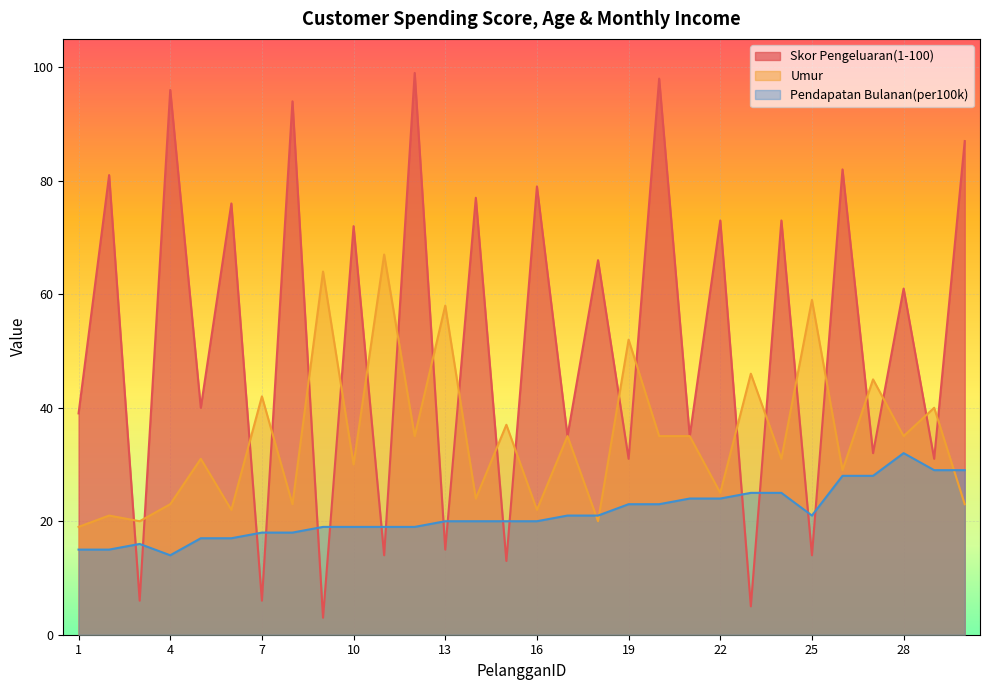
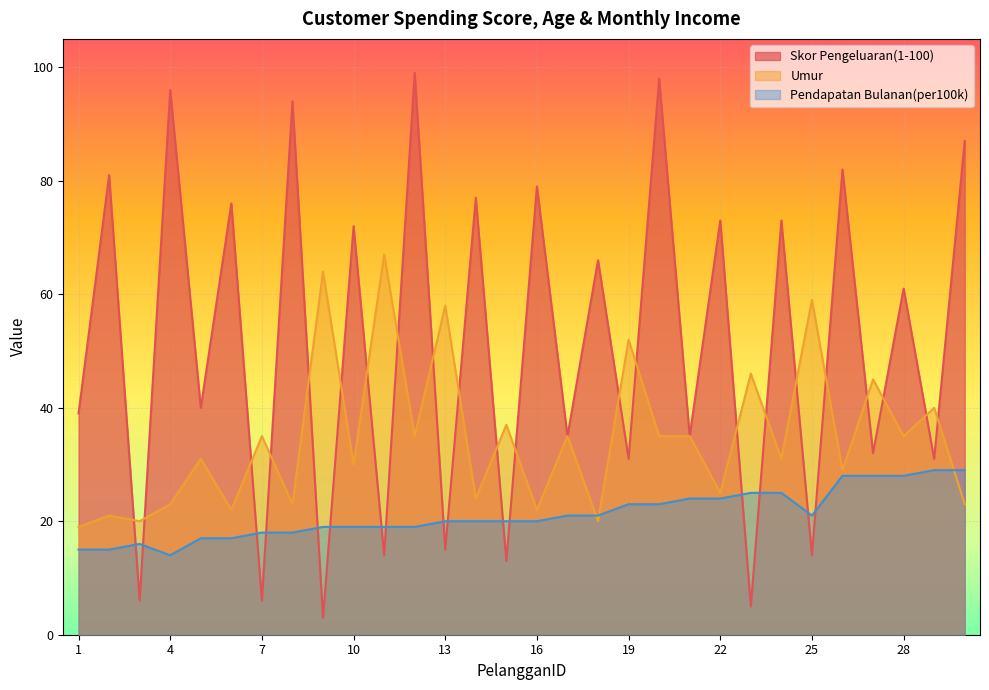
  {
    "Skor Pengeluaran(1-100)": {
      "1": 39,
      "4": 96,
      "7": 6,
      "10": 72,
      "13": 15,
      "16": 79,
      "19": 31,
      "22": 73,
      "25": 14,
      "28": 61
    },
    "Umur": {
      "1": 19,
      "4": 23,
-     "7": 42,
+     "7": 35,
      "10": 30,
      "13": 58,
      "16": 22,
      "19": 52,
      "22": 25,
      "25": 59,
      "28": 35
    },
    "Pendapatan Bulanan(per100k)": {
      "1": 15,
      "4": 14,
      "7": 18,
      "10": 19,
      "13": 20,
      "16": 20,
      "19": 23,
      "22": 24,
      "25": 21,
-     "28": 32
+     "28": 28
    }
  }
